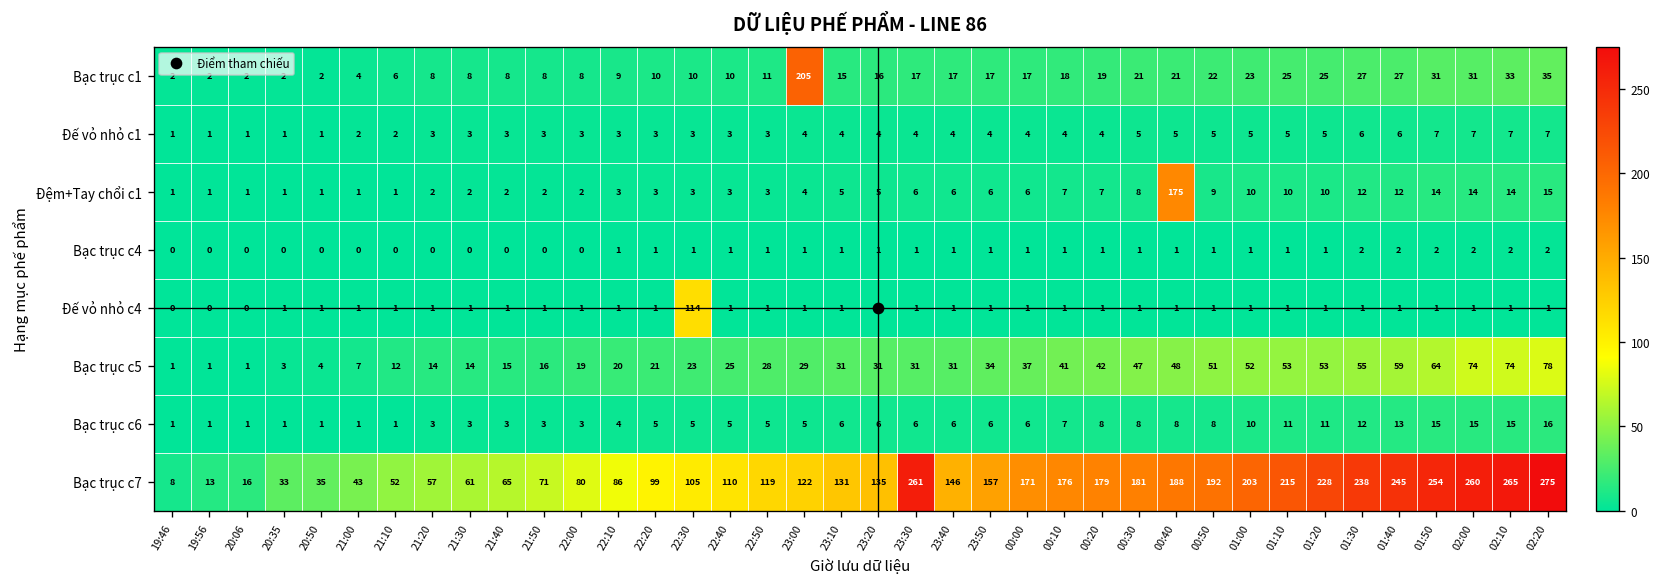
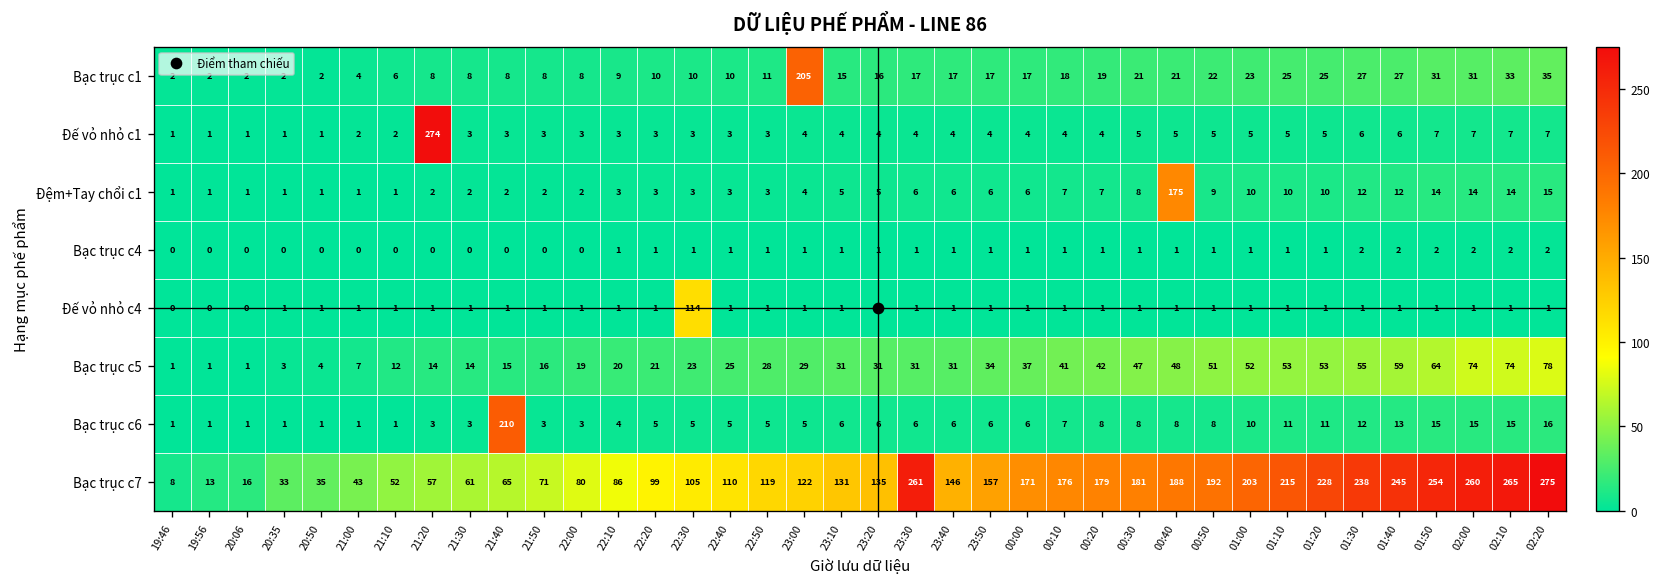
  {
    "Đế vỏ nhỏ c1": {
      "19:46": 1,
      "19:56": 1,
      "20:06": 1,
      "20:35": 1,
      "20:50": 1,
      "21:00": 2,
      "21:10": 2,
-     "21:20": 3,
+     "21:20": 274,
      "21:30": 3,
      "21:40": 3,
      "21:50": 3,
      "22:00": 3,
      "22:10": 3,
      "22:20": 3,
      "22:30": 3,
      "22:40": 3,
      "22:50": 3,
      "23:00": 4,
      "23:10": 4,
      "23:20": 4,
      "23:30": 4,
      "23:40": 4,
      "23:50": 4,
      "00:00": 4,
      "00:10": 4,
      "00:20": 4,
      "00:30": 5,
      "00:40": 5,
      "00:50": 5,
      "01:00": 5,
      "01:10": 5,
      "01:20": 5,
      "01:30": 6,
      "01:40": 6,
      "01:50": 7,
      "02:00": 7,
      "02:10": 7,
      "02:20": 7
    },
    "Bạc trục c6": {
      "19:46": 1,
      "19:56": 1,
      "20:06": 1,
      "20:35": 1,
      "20:50": 1,
      "21:00": 1,
      "21:10": 1,
      "21:20": 3,
      "21:30": 3,
-     "21:40": 3,
+     "21:40": 210,
      "21:50": 3,
      "22:00": 3,
      "22:10": 4,
      "22:20": 5,
      "22:30": 5,
      "22:40": 5,
      "22:50": 5,
      "23:00": 5,
      "23:10": 6,
      "23:20": 6,
      "23:30": 6,
      "23:40": 6,
      "23:50": 6,
      "00:00": 6,
      "00:10": 7,
      "00:20": 8,
      "00:30": 8,
      "00:40": 8,
      "00:50": 8,
      "01:00": 10,
      "01:10": 11,
      "01:20": 11,
      "01:30": 12,
      "01:40": 13,
      "01:50": 15,
      "02:00": 15,
      "02:10": 15,
      "02:20": 16
    }
  }
